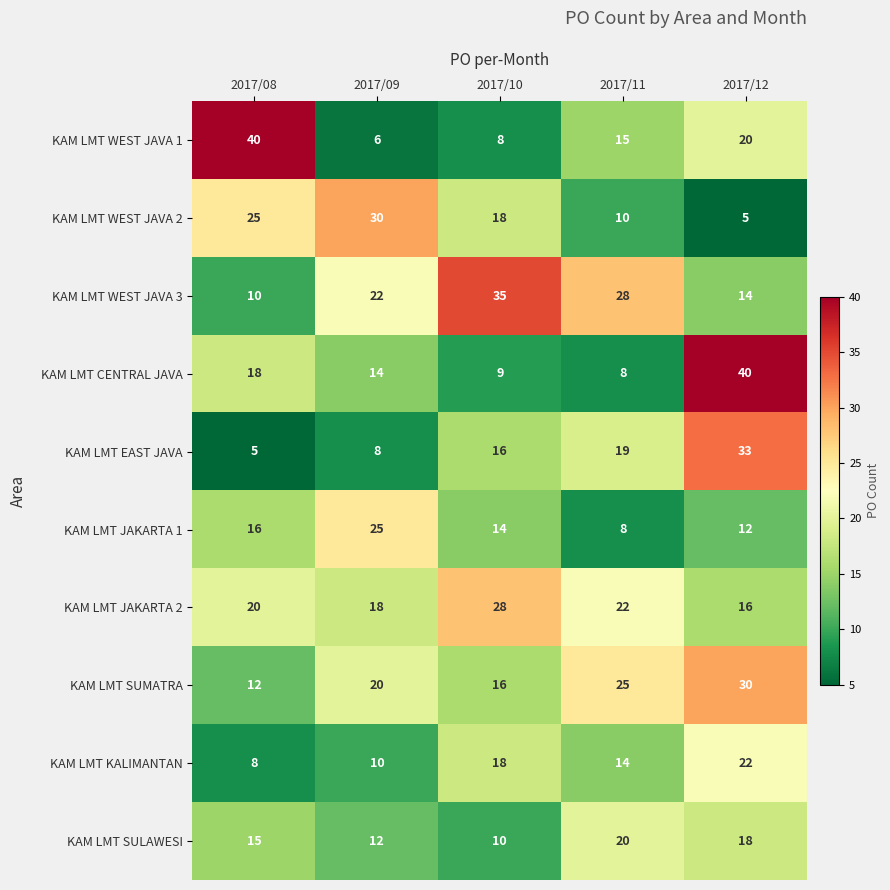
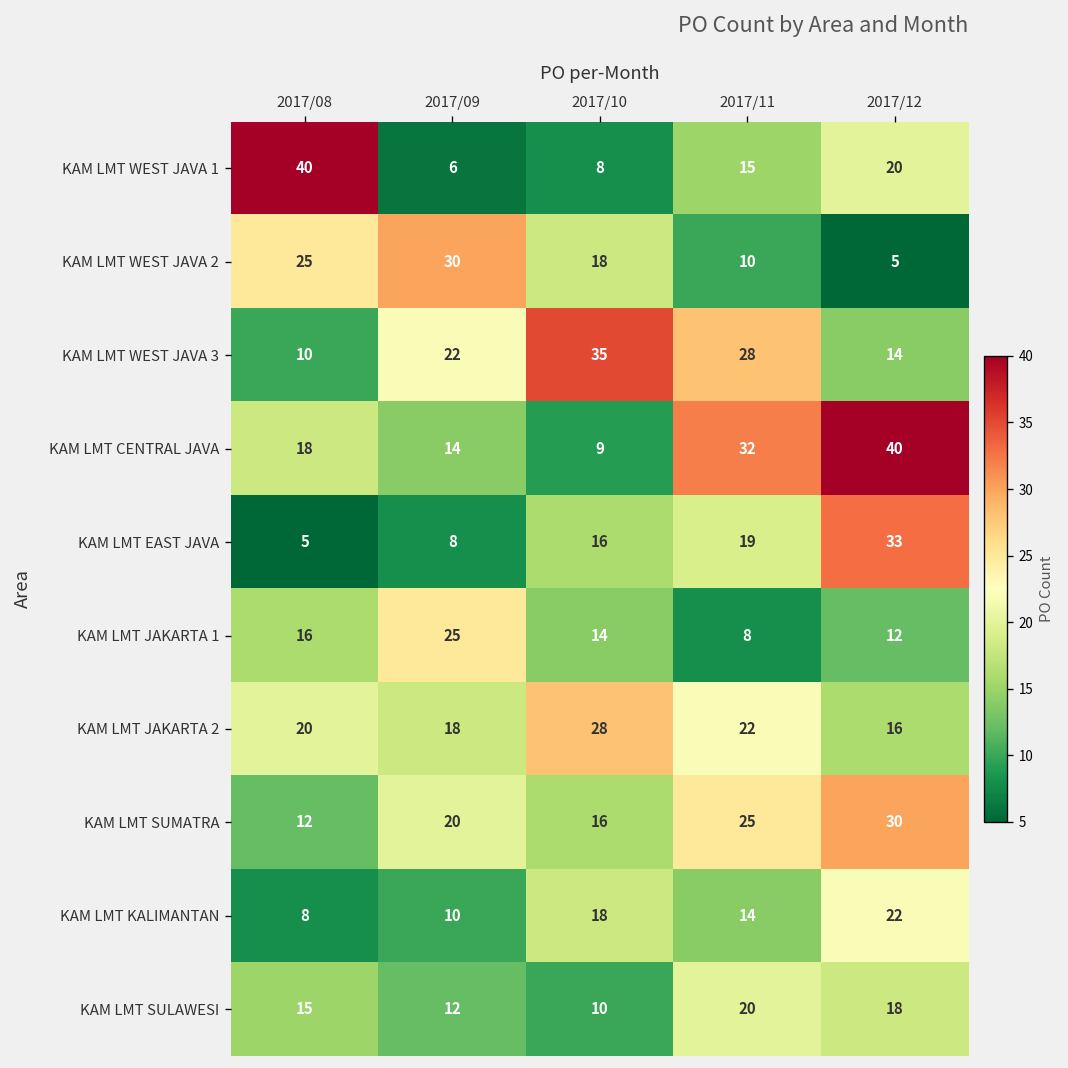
  {
    "KAM LMT WEST JAVA 1": {
      "2017/08": 40,
      "2017/09": 6,
      "2017/10": 8,
      "2017/11": 15,
      "2017/12": 20
    },
    "KAM LMT WEST JAVA 2": {
      "2017/08": 25,
      "2017/09": 30,
      "2017/10": 18,
      "2017/11": 10,
      "2017/12": 5
    },
    "KAM LMT WEST JAVA 3": {
      "2017/08": 10,
      "2017/09": 22,
      "2017/10": 35,
      "2017/11": 28,
      "2017/12": 14
    },
    "KAM LMT CENTRAL JAVA": {
      "2017/08": 18,
      "2017/09": 14,
      "2017/10": 9,
-     "2017/11": 8,
+     "2017/11": 32,
      "2017/12": 40
    },
    "KAM LMT EAST JAVA": {
      "2017/08": 5,
      "2017/09": 8,
      "2017/10": 16,
      "2017/11": 19,
      "2017/12": 33
    },
    "KAM LMT JAKARTA 1": {
      "2017/08": 16,
      "2017/09": 25,
      "2017/10": 14,
      "2017/11": 8,
      "2017/12": 12
    },
    "KAM LMT JAKARTA 2": {
      "2017/08": 20,
      "2017/09": 18,
      "2017/10": 28,
      "2017/11": 22,
      "2017/12": 16
    },
    "KAM LMT SUMATRA": {
      "2017/08": 12,
      "2017/09": 20,
      "2017/10": 16,
      "2017/11": 25,
      "2017/12": 30
    },
    "KAM LMT KALIMANTAN": {
      "2017/08": 8,
      "2017/09": 10,
      "2017/10": 18,
      "2017/11": 14,
      "2017/12": 22
    },
    "KAM LMT SULAWESI": {
      "2017/08": 15,
      "2017/09": 12,
      "2017/10": 10,
      "2017/11": 20,
      "2017/12": 18
    }
  }
